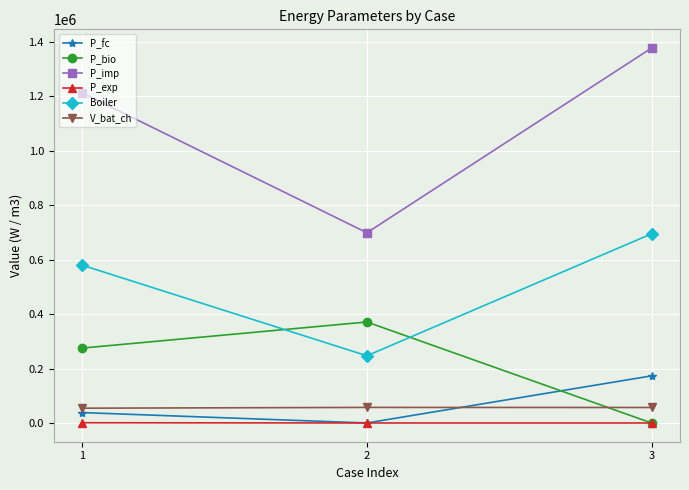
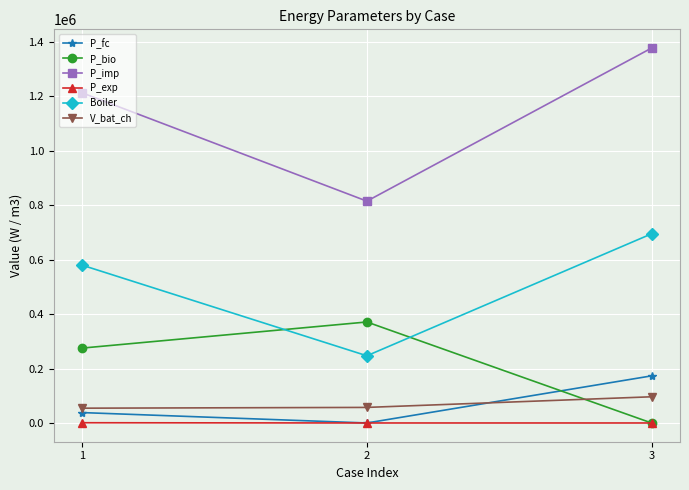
  {
    "P_fc": {
      "1": 40000,
      "3": 170000
    },
    "P_bio": {
      "1": 280000,
      "2": 370000
    },
    "P_imp": {
-     "2": 700000,
+     "2": 810000,
      "3": 1380000
    },
    "P_exp": {
      "1": 0
    },
    "Boiler": {
      "1": 580000,
      "2": 250000,
      "3": 690000
    },
    "V_bat_ch": {
      "1": 50000,
      "2": 60000,
-     "3": 60000
+     "3": 100000
    }
  }
